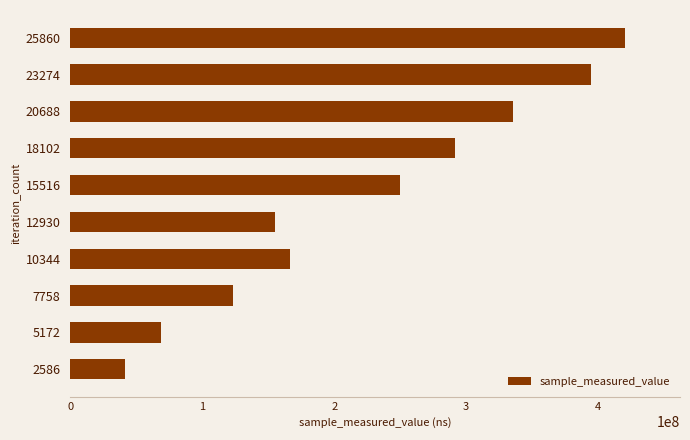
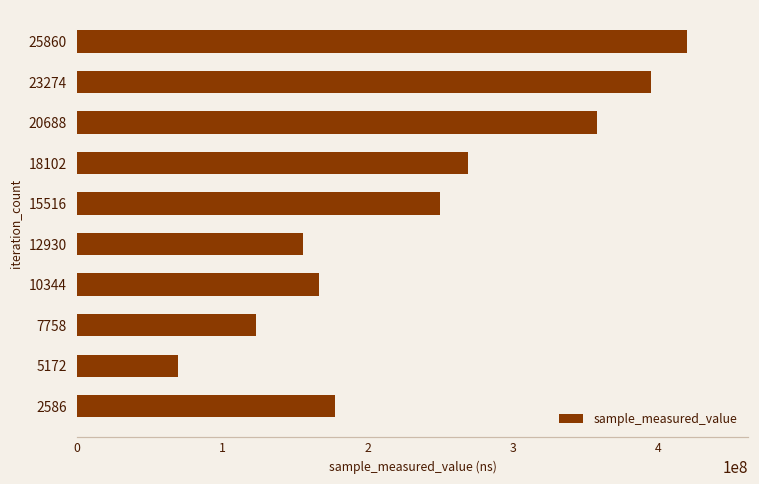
  {
    "25860": 420000000,
    "23274": 395000000,
-   "20688": 335000000,
-   "18102": 292000000,
+   "20688": 358000000,
+   "18102": 269000000,
    "15516": 250000000,
    "12930": 155000000,
    "10344": 166000000,
    "7758": 123000000,
    "5172": 69000000,
-   "2586": 42000000
+   "2586": 178000000
  }
